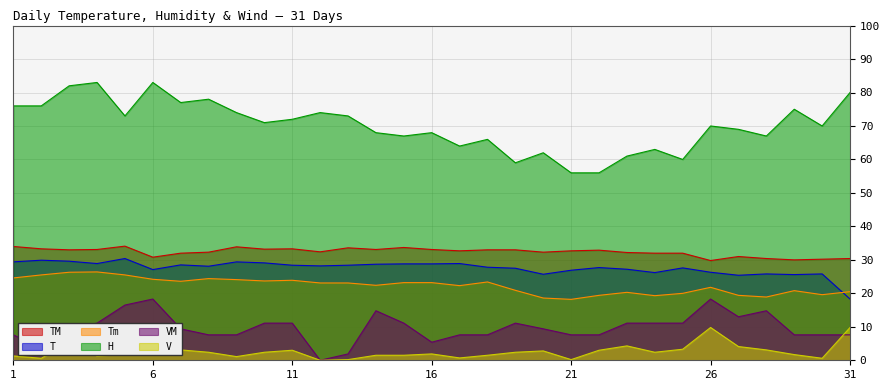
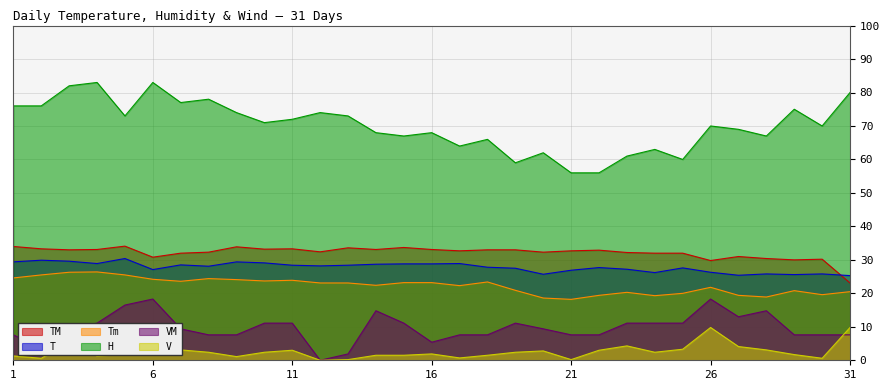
  {
    "TM": {
-     "31": 30
+     "31": 23
    },
    "T": {
-     "31": 18
+     "31": 25
    },
    "Tm": {
      "31": 21
    },
    "H": {
      "31": 80
    },
    "VM": {
      "31": 8
    },
    "V": {
      "31": 10
    }
  }
